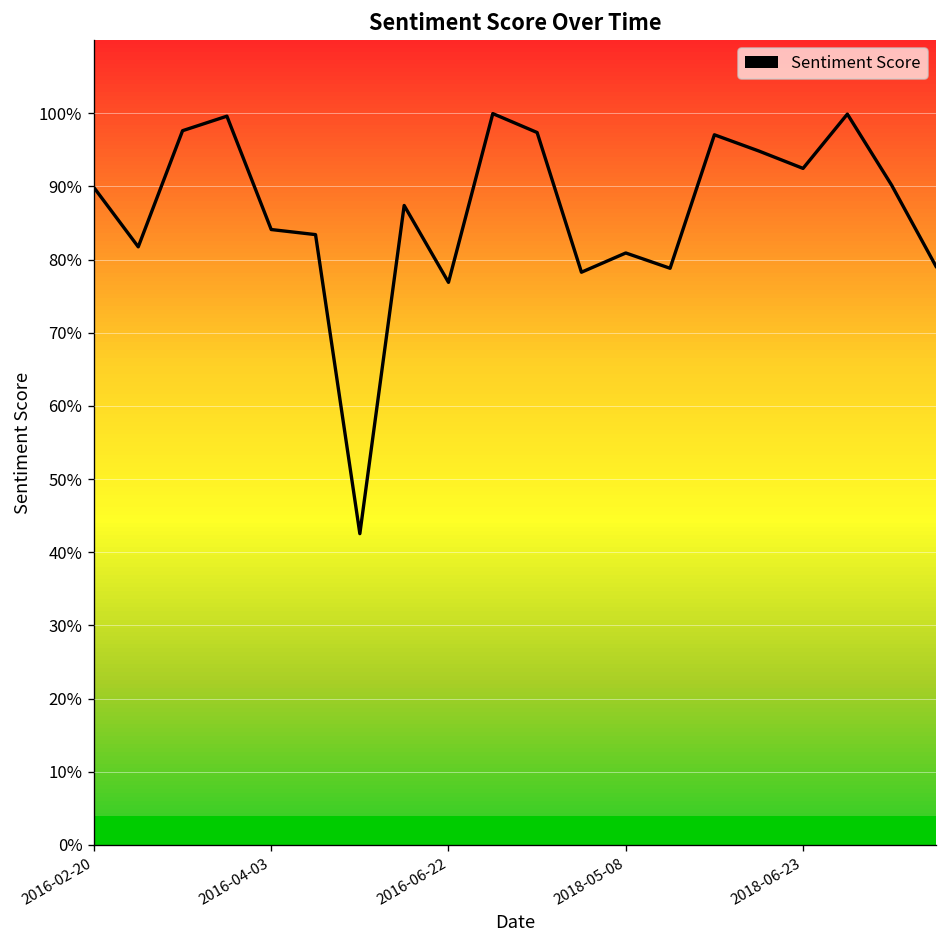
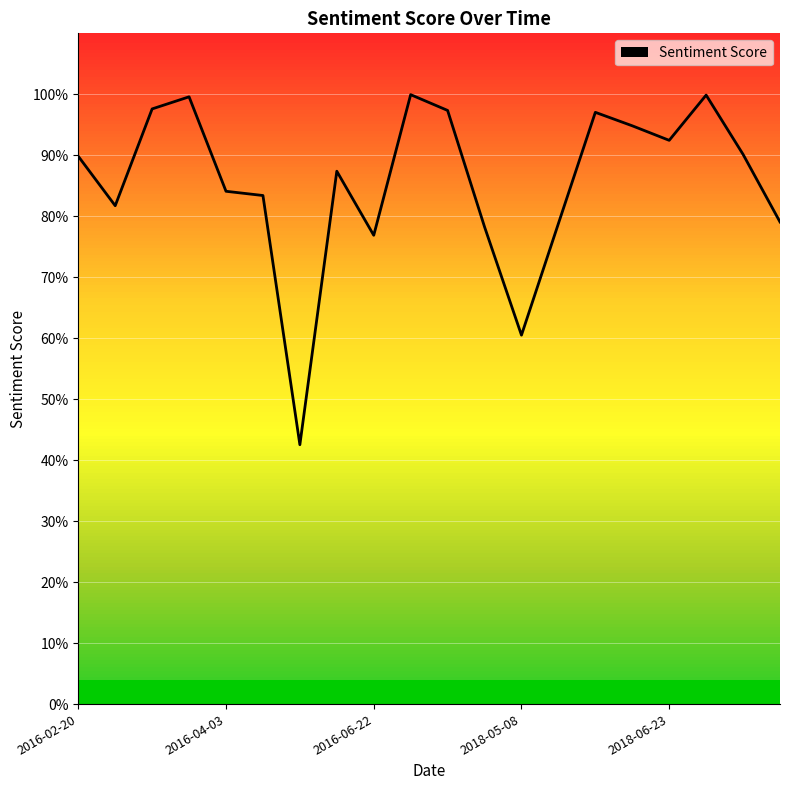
  {
    "2016-02-20": "90%",
    "2016-04-03": "84%",
-   "2018-05-08": "81%"
+   "2018-05-08": "61%"
  }
